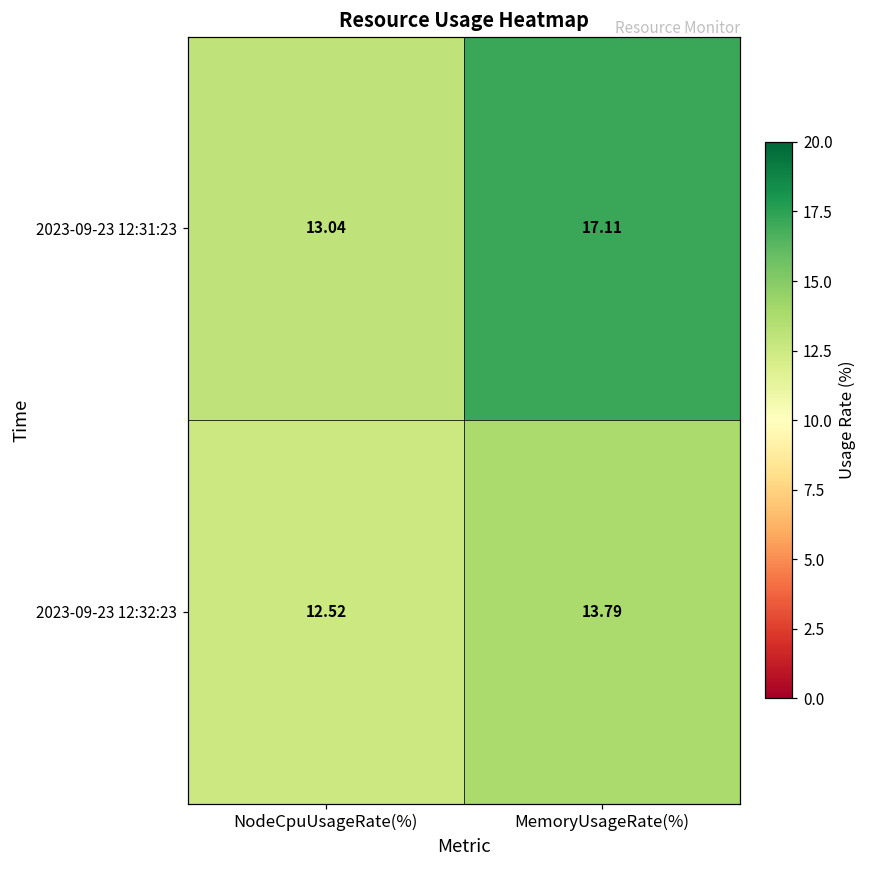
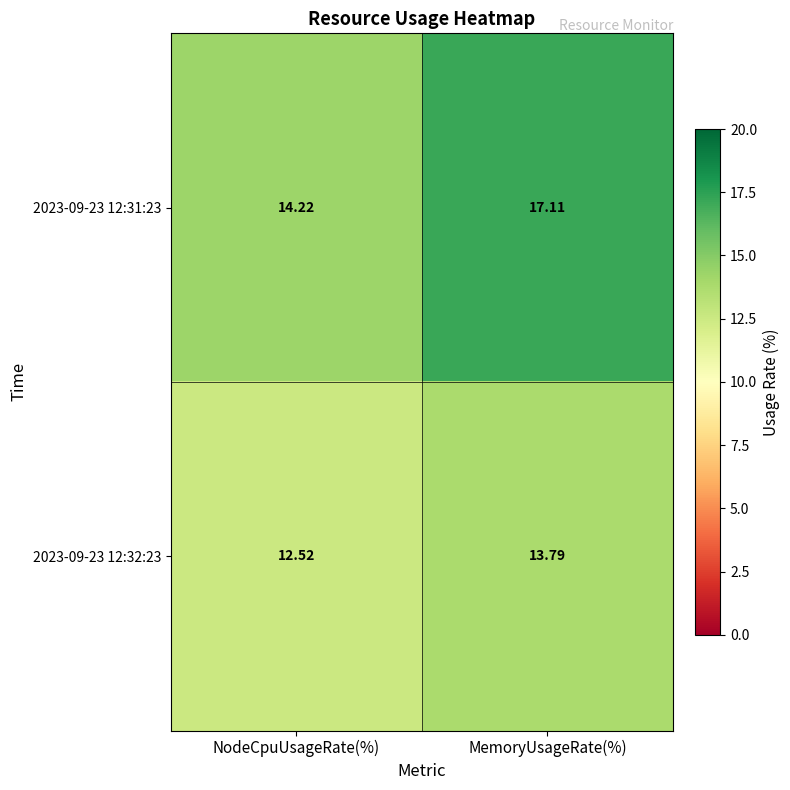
  {
    "2023-09-23 12:31:23": {
-     "NodeCpuUsageRate(%)": 13.04,
+     "NodeCpuUsageRate(%)": 14.22,
      "MemoryUsageRate(%)": 17.11
    },
    "2023-09-23 12:32:23": {
      "NodeCpuUsageRate(%)": 12.52,
      "MemoryUsageRate(%)": 13.79
    }
  }
